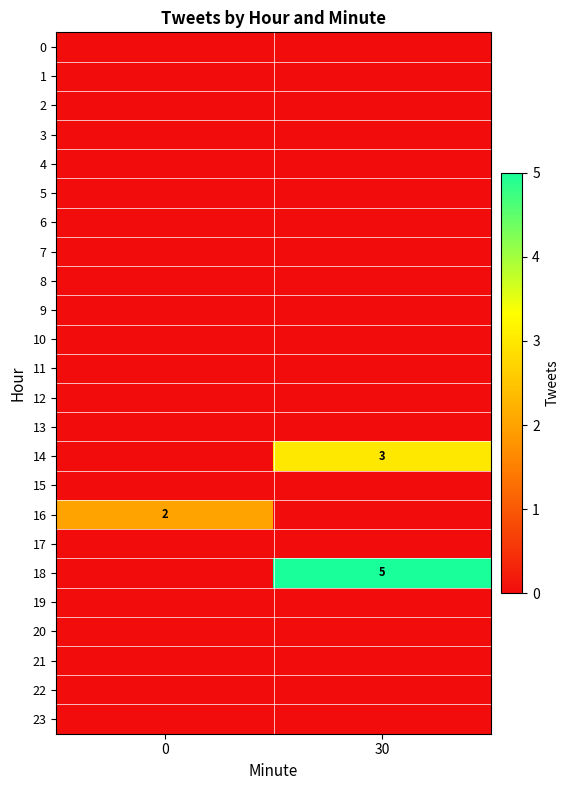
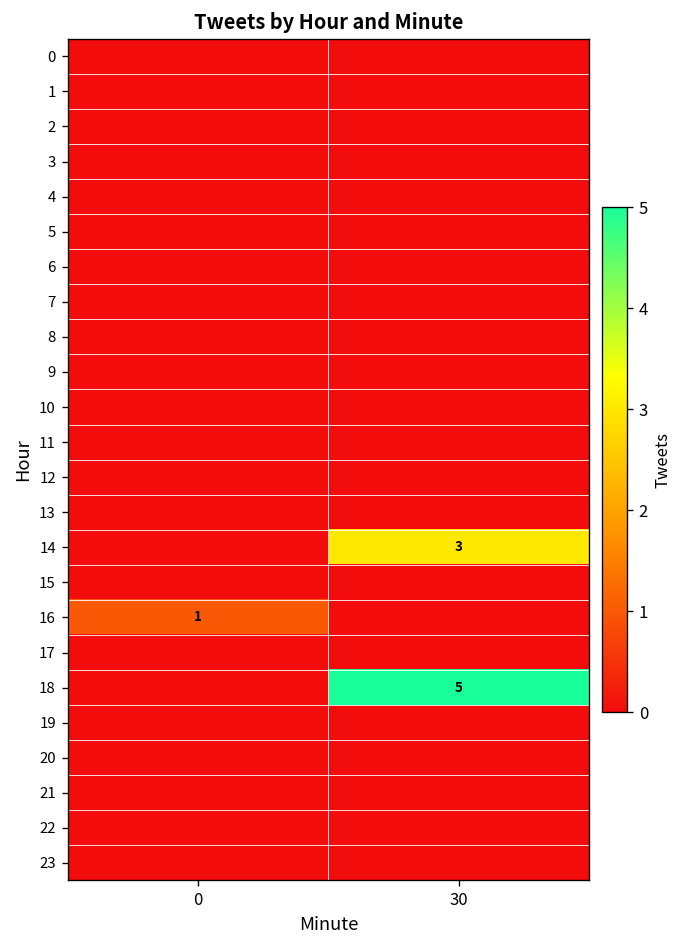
  {
    "14": {
      "30": 3
    },
    "16": {
-     "0": 2
+     "0": 1
    },
    "18": {
      "30": 5
    }
  }
